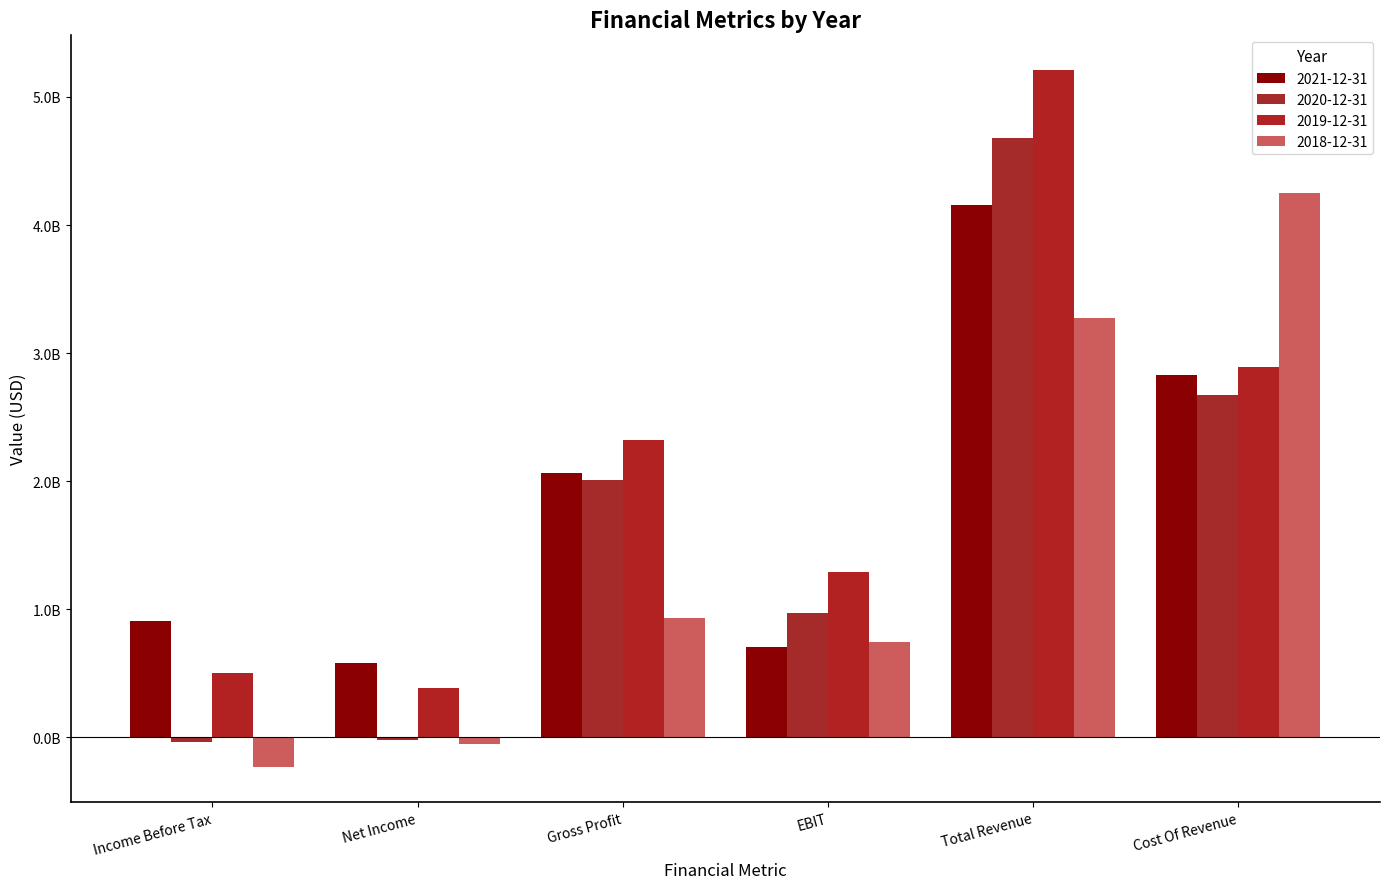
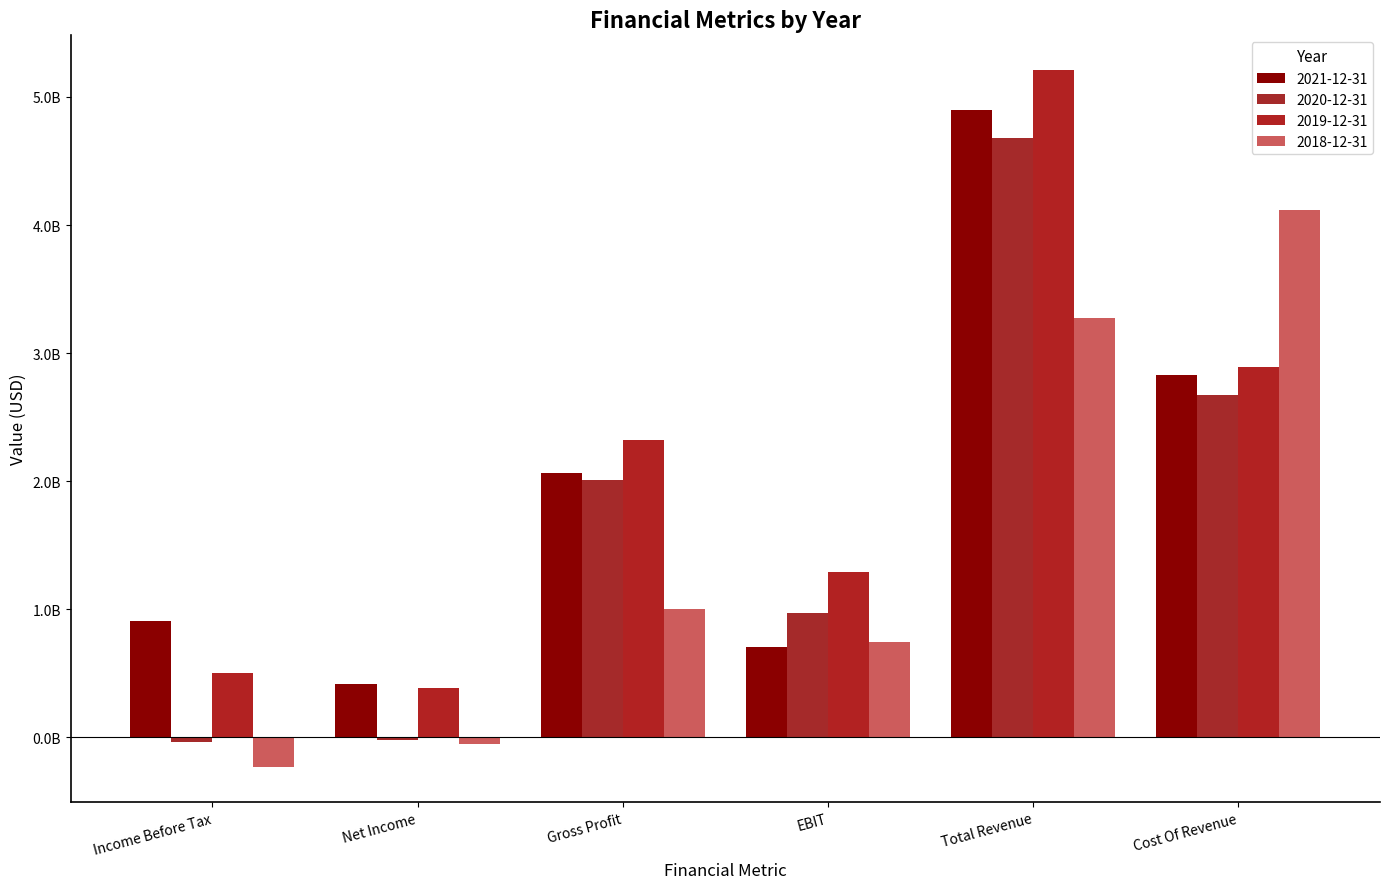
  {
    "2021-12-31": {
      "Income Before Tax": 910000000,
-     "Net Income": 580000000,
+     "Net Income": 420000000,
      "Gross Profit": 2070000000,
      "EBIT": 710000000,
-     "Total Revenue": 4160000000,
+     "Total Revenue": 4900000000,
      "Cost Of Revenue": 2830000000
    },
    "2018-12-31": {
      "Income Before Tax": -230000000,
      "Net Income": -50000000,
-     "Gross Profit": 930000000,
+     "Gross Profit": 1000000000,
      "EBIT": 750000000,
      "Total Revenue": 3270000000,
-     "Cost Of Revenue": 4250000000
+     "Cost Of Revenue": 4110000000
    }
  }
